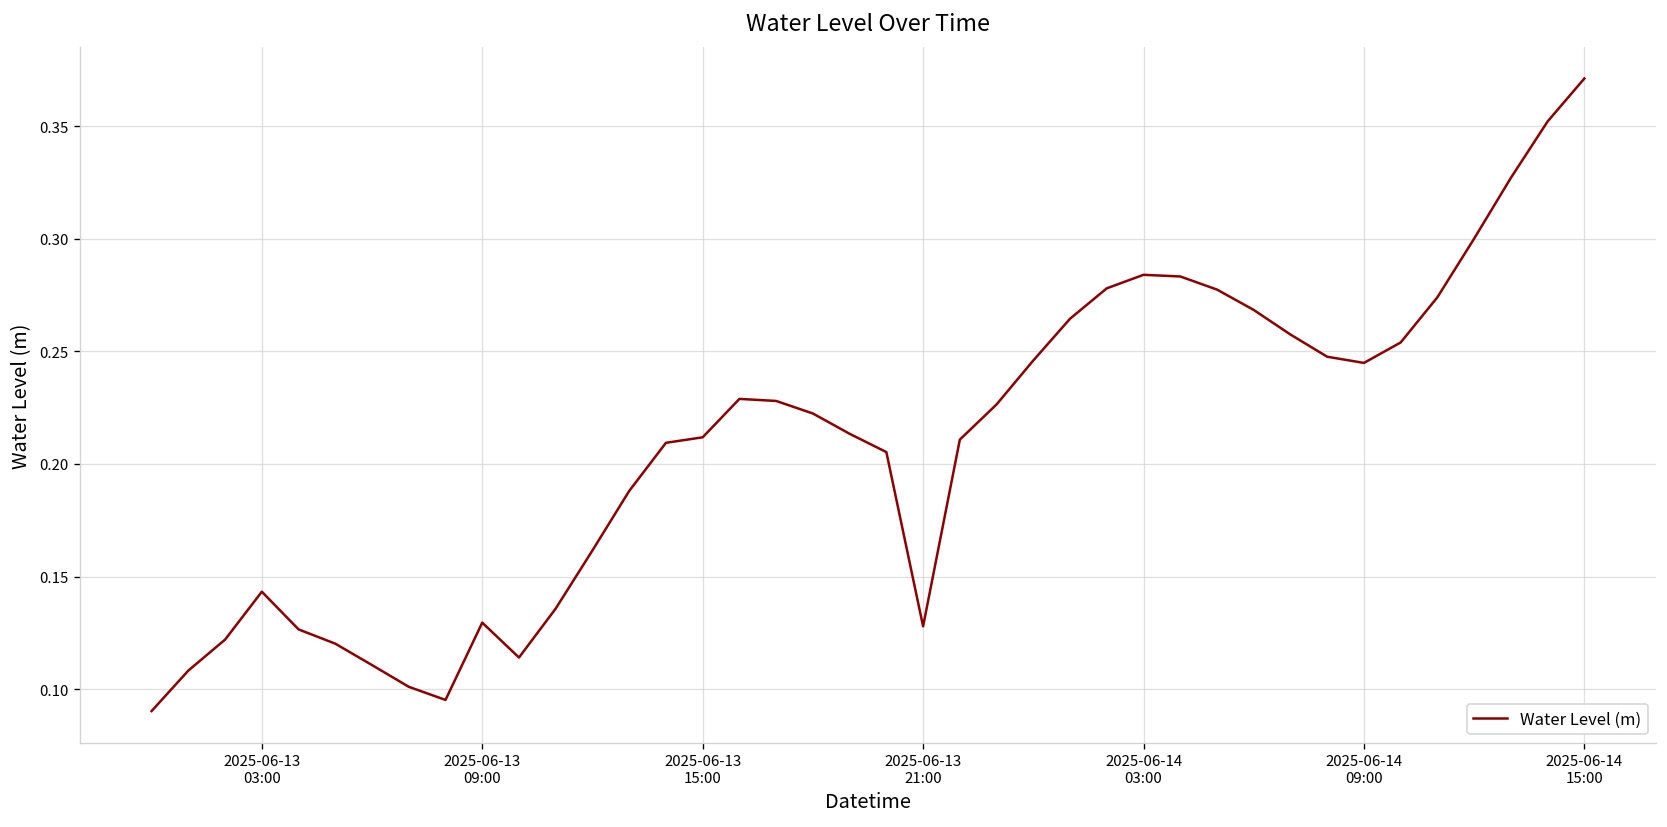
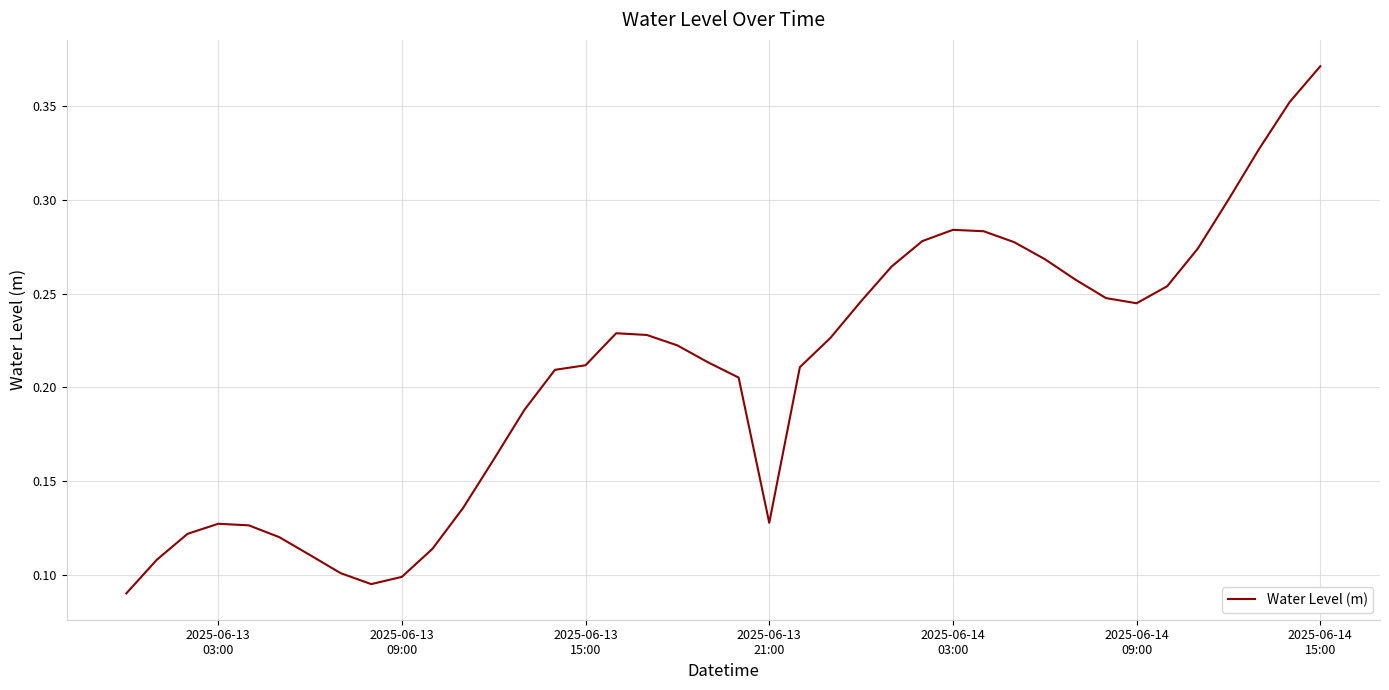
  {
-   "2025-06-13 03:00": 0.143,
-   "2025-06-13 09:00": 0.130,
+   "2025-06-13 03:00": 0.127,
+   "2025-06-13 09:00": 0.099,
    "2025-06-13 15:00": 0.212,
    "2025-06-13 21:00": 0.128,
    "2025-06-14 03:00": 0.284,
    "2025-06-14 09:00": 0.245,
    "2025-06-14 15:00": 0.371
  }
